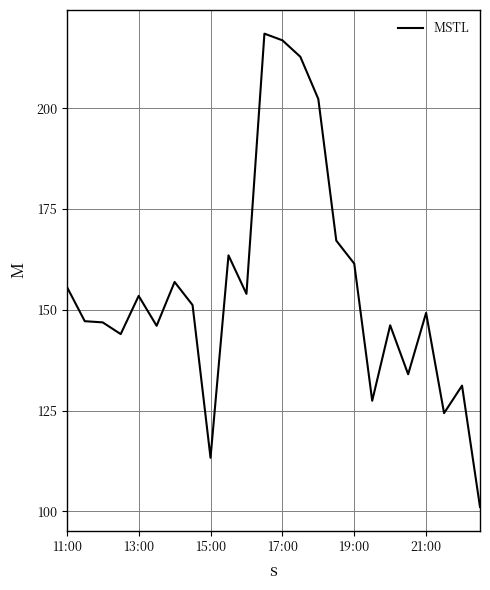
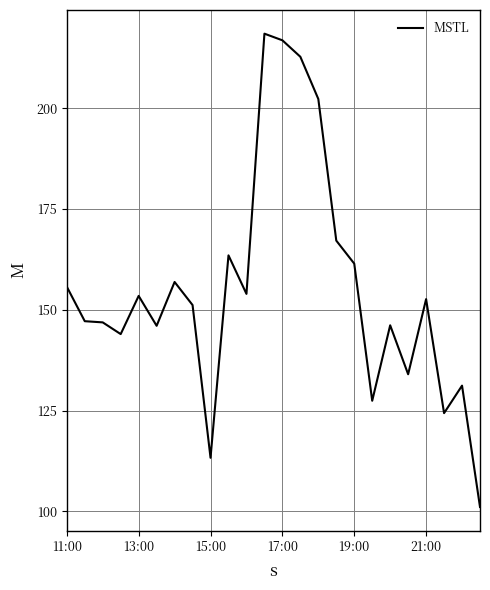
  {
    "11:00": 156,
    "13:00": 153,
    "15:00": 113,
    "17:00": 217,
    "19:00": 161,
-   "21:00": 149
+   "21:00": 153
  }
